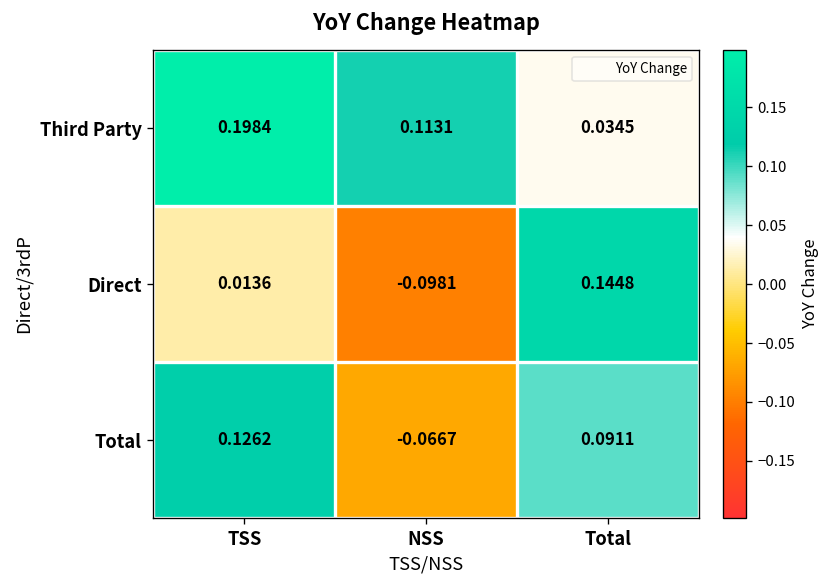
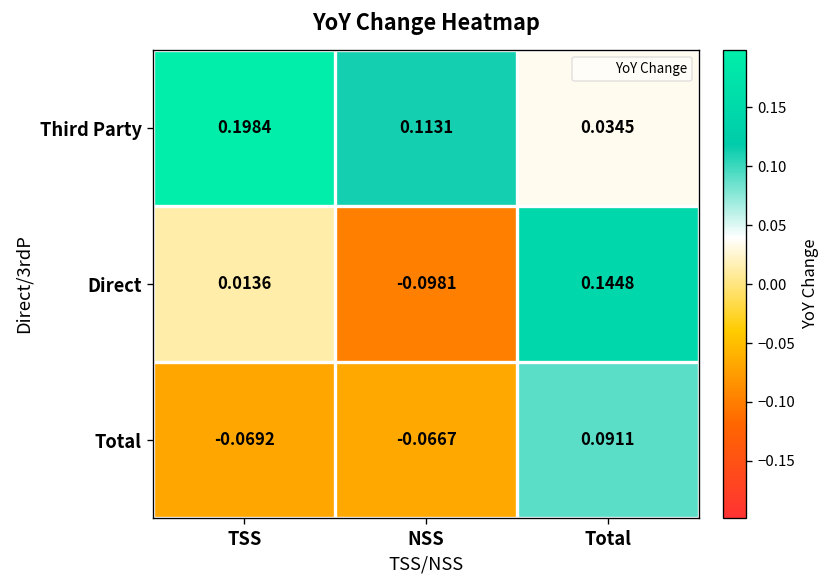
  {
    "Third Party": {
      "TSS": 0.1984,
      "NSS": 0.1131,
      "Total": 0.0345
    },
    "Direct": {
      "TSS": 0.0136,
      "NSS": -0.0981,
      "Total": 0.1448
    },
    "Total": {
-     "TSS": 0.1262,
+     "TSS": -0.0692,
      "NSS": -0.0667,
      "Total": 0.0911
    }
  }
